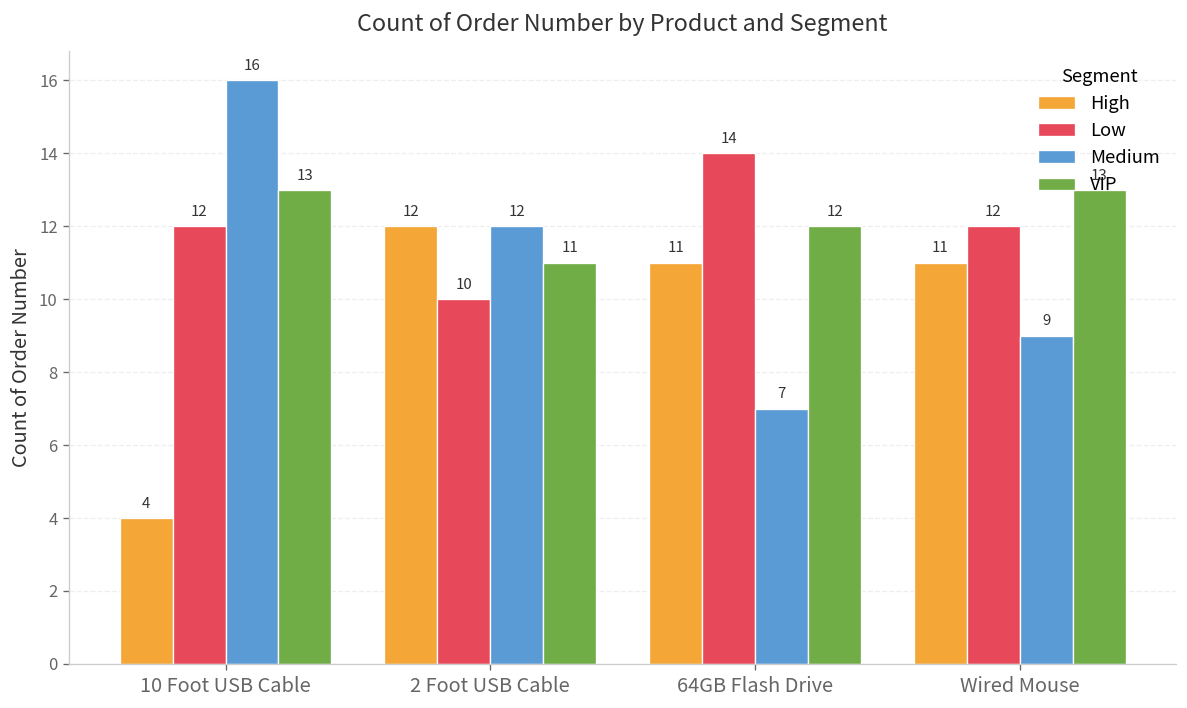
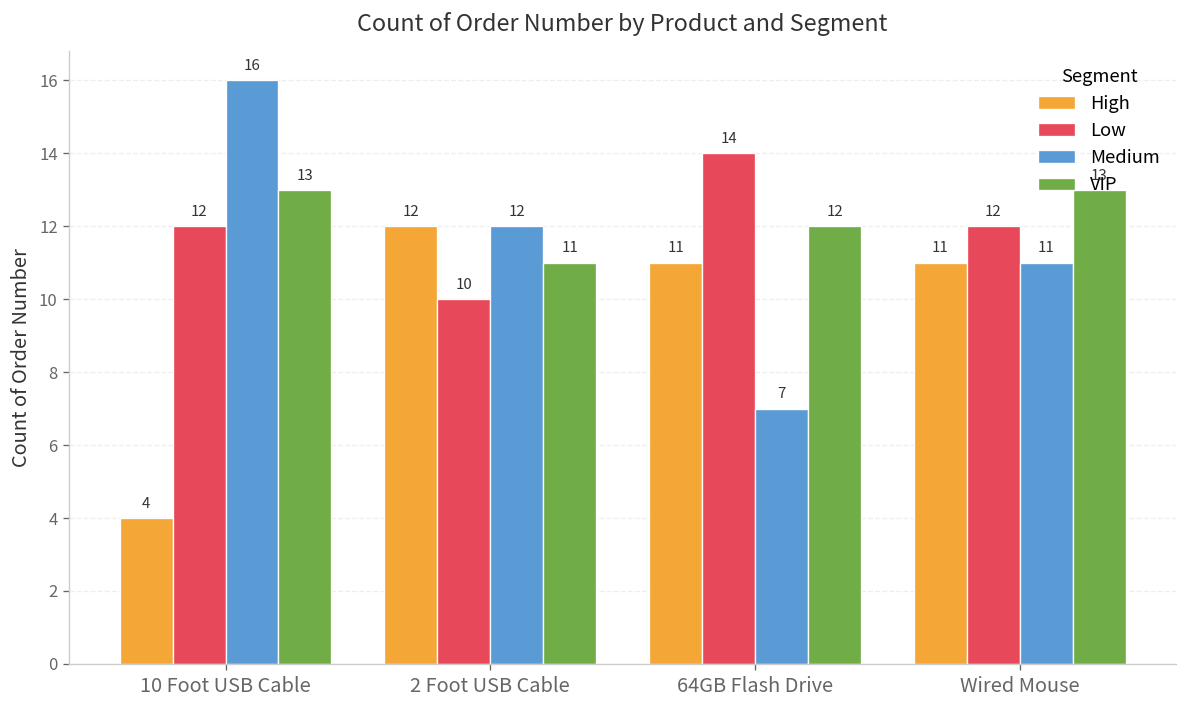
  {
    "High": {
      "10 Foot USB Cable": 4,
      "2 Foot USB Cable": 12,
      "64GB Flash Drive": 11,
      "Wired Mouse": 11
    },
    "Low": {
      "10 Foot USB Cable": 12,
      "2 Foot USB Cable": 10,
      "64GB Flash Drive": 14,
      "Wired Mouse": 12
    },
    "Medium": {
      "10 Foot USB Cable": 16,
      "2 Foot USB Cable": 12,
      "64GB Flash Drive": 7,
-     "Wired Mouse": 9
+     "Wired Mouse": 11
    },
    "VIP": {
      "10 Foot USB Cable": 13,
      "2 Foot USB Cable": 11,
      "64GB Flash Drive": 12,
      "Wired Mouse": 13
    }
  }
